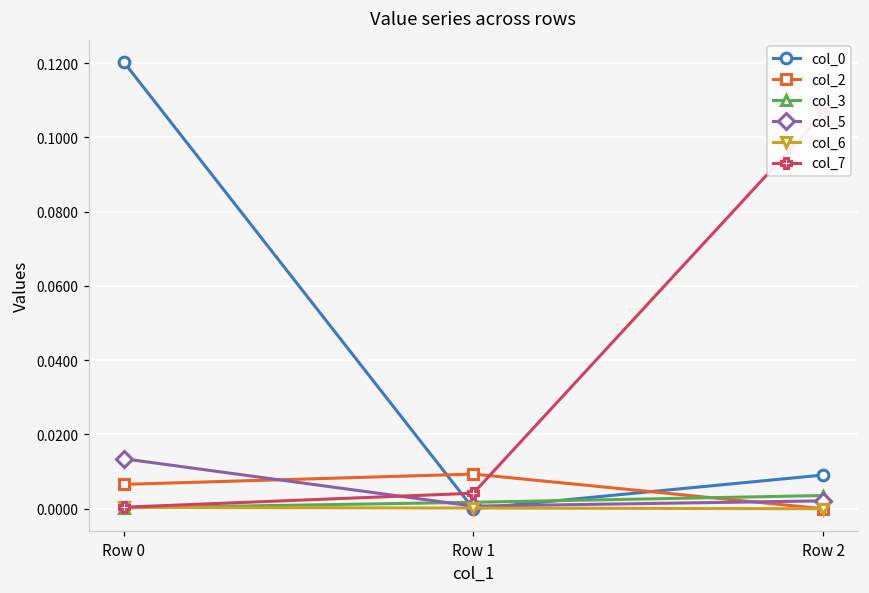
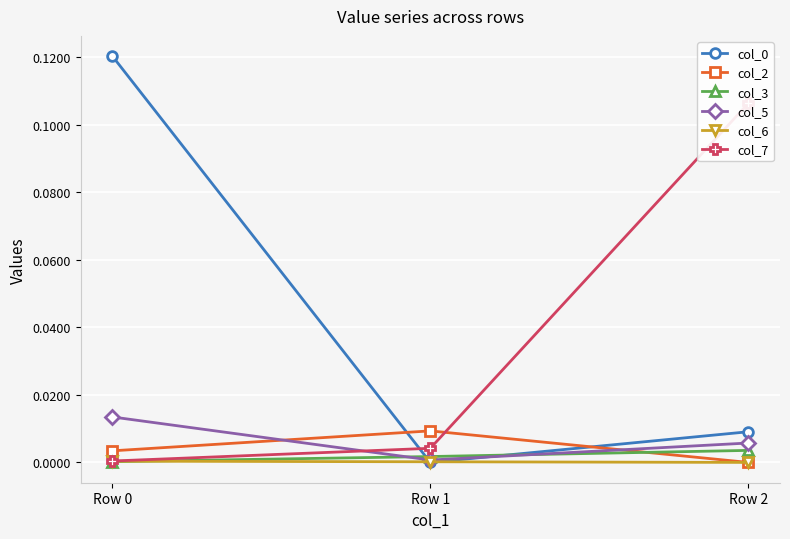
  {
    "col_0": {
      "Row 0": 0.120,
      "Row 2": 0.009
    },
    "col_2": {
-     "Row 0": 0.007,
+     "Row 0": 0.003,
      "Row 1": 0.009
    },
    "col_3": {
      "Row 1": 0.002,
      "Row 2": 0.004
    },
    "col_5": {
      "Row 0": 0.013,
-     "Row 2": 0.002
+     "Row 2": 0.006
    },
    "col_7": {
      "Row 1": 0.004
    }
  }
